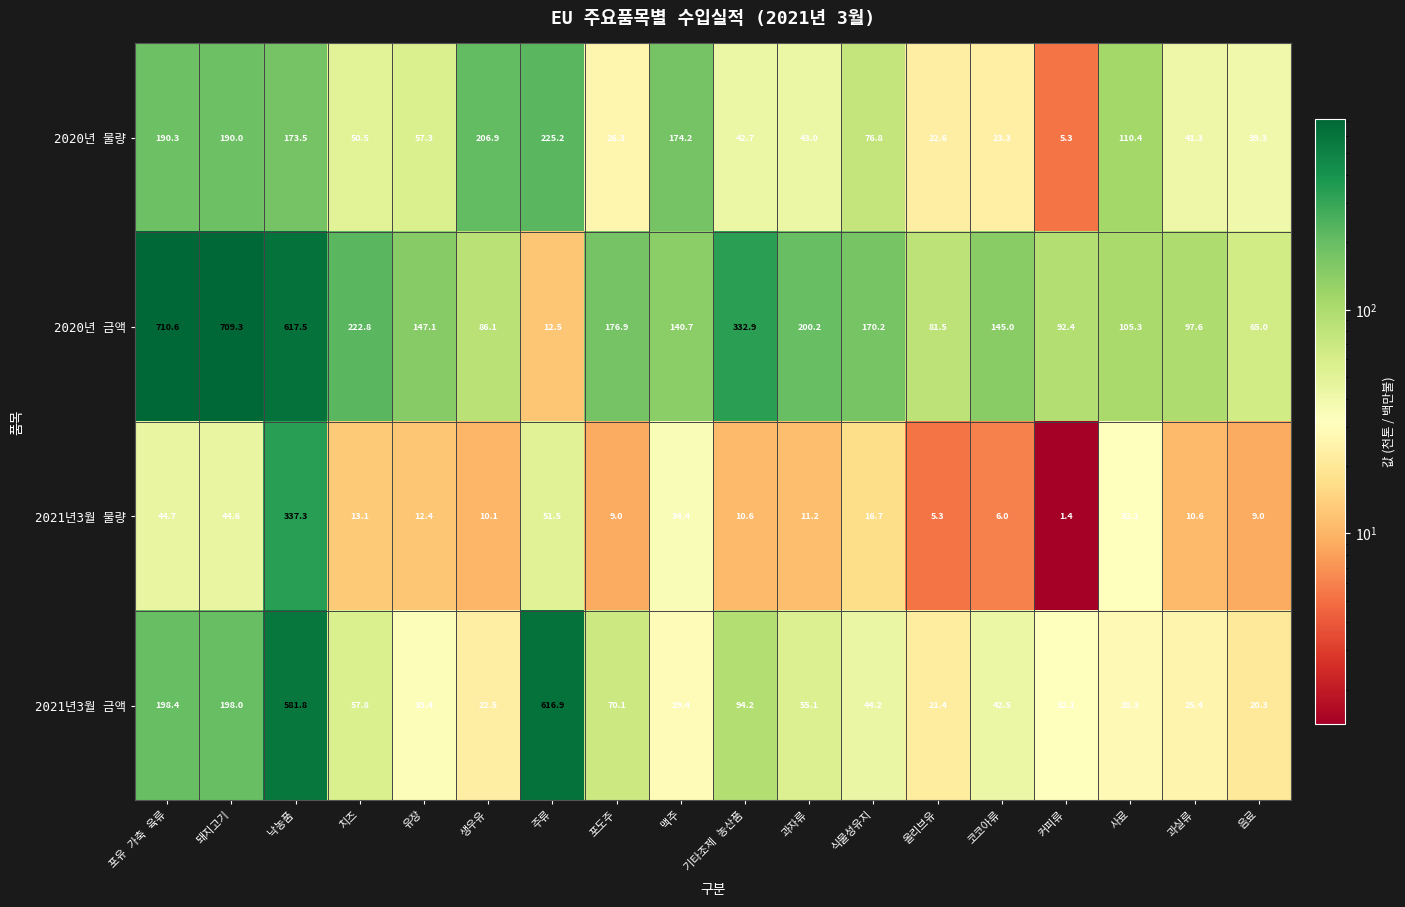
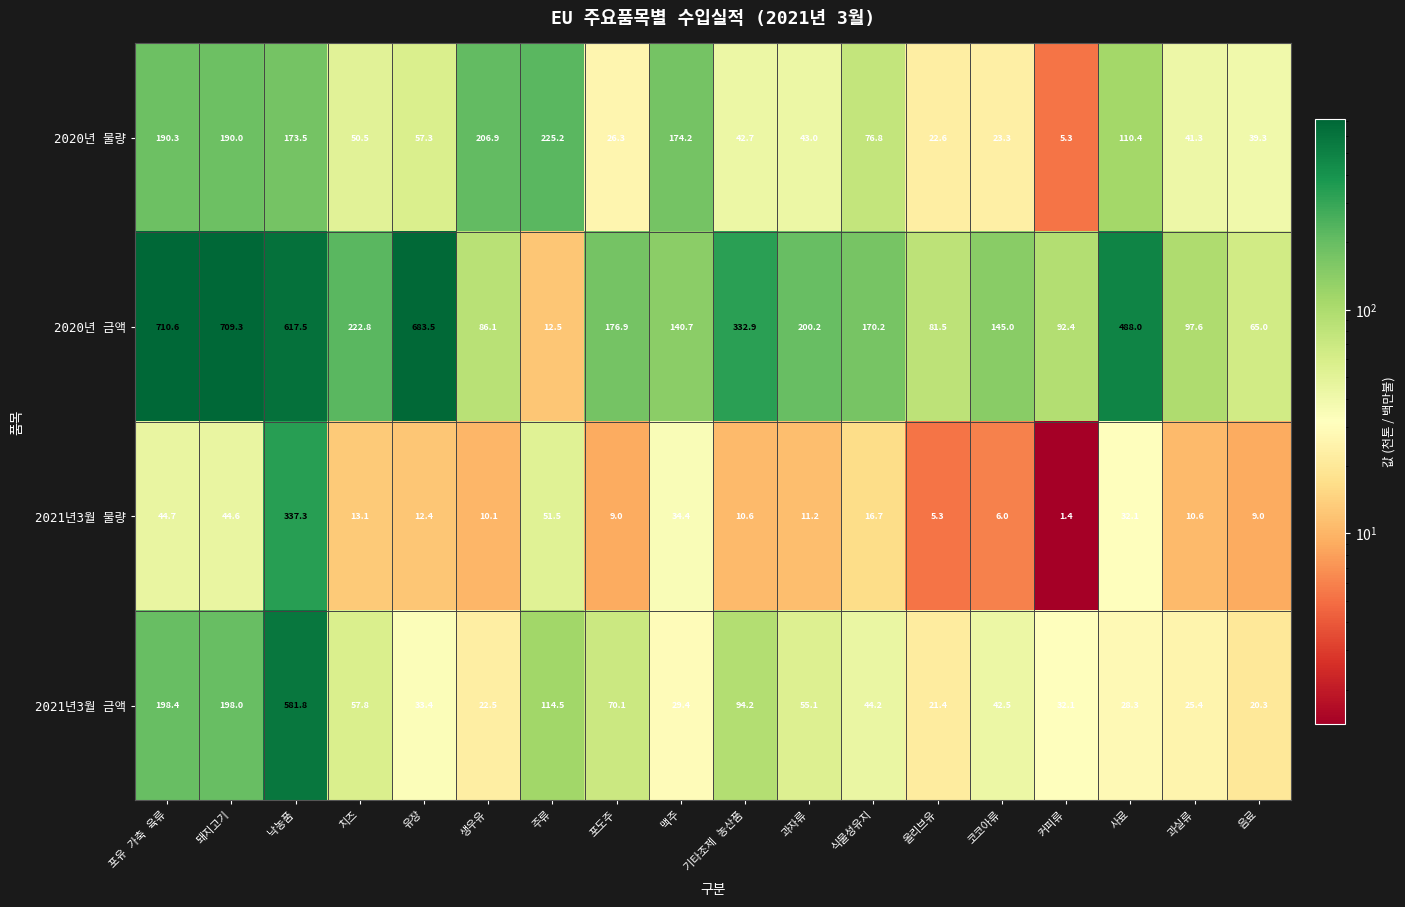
  {
    "2020년 물량": {
      "포유 가축 육류": 190.3,
      "돼지고기": 190.0,
      "낙농품": 173.5,
      "치즈": 50.5,
      "유장": 57.3,
      "생우유": 206.9,
      "주류": 225.2,
      "포도주": 26.3,
      "맥주": 174.2,
      "기타조제 농산품": 42.7,
      "과자류": 43.0,
      "식물성유지": 76.8,
      "올리브유": 22.6,
      "코코아류": 23.3,
      "커피류": 5.3,
      "사료": 110.4,
      "과실류": 41.3,
      "음료": 39.3
    },
    "2020년 금액": {
      "포유 가축 육류": 710.6,
      "돼지고기": 709.3,
      "낙농품": 617.5,
      "치즈": 222.8,
-     "유장": 147.1,
+     "유장": 683.5,
      "생우유": 86.1,
      "주류": 12.5,
      "포도주": 176.9,
      "맥주": 140.7,
      "기타조제 농산품": 332.9,
      "과자류": 200.2,
      "식물성유지": 170.2,
      "올리브유": 81.5,
      "코코아류": 145.0,
      "커피류": 92.4,
-     "사료": 105.3,
+     "사료": 488.0,
      "과실류": 97.6,
      "음료": 65.0
    },
    "2021년3월 물량": {
      "포유 가축 육류": 44.7,
      "돼지고기": 44.6,
      "낙농품": 337.3,
      "치즈": 13.1,
      "유장": 12.4,
      "생우유": 10.1,
      "주류": 51.5,
      "포도주": 9.0,
      "맥주": 34.4,
      "기타조제 농산품": 10.6,
      "과자류": 11.2,
      "식물성유지": 16.7,
      "올리브유": 5.3,
      "코코아류": 6.0,
      "커피류": 1.4,
      "사료": 32.1,
      "과실류": 10.6,
      "음료": 9.0
    },
    "2021년3월 금액": {
      "포유 가축 육류": 198.4,
      "돼지고기": 198.0,
      "낙농품": 581.8,
      "치즈": 57.8,
      "유장": 33.4,
      "생우유": 22.5,
-     "주류": 616.9,
+     "주류": 114.5,
      "포도주": 70.1,
      "맥주": 29.4,
      "기타조제 농산품": 94.2,
      "과자류": 55.1,
      "식물성유지": 44.2,
      "올리브유": 21.4,
      "코코아류": 42.5,
      "커피류": 32.1,
      "사료": 28.3,
      "과실류": 25.4,
      "음료": 20.3
    }
  }
